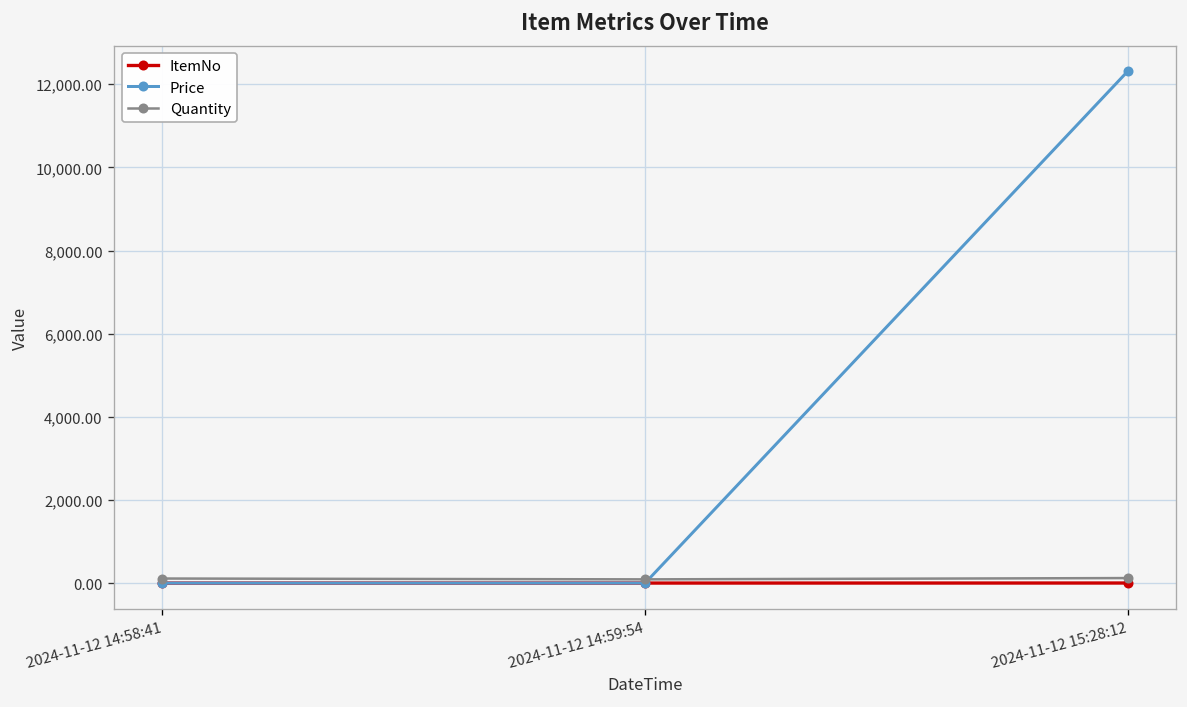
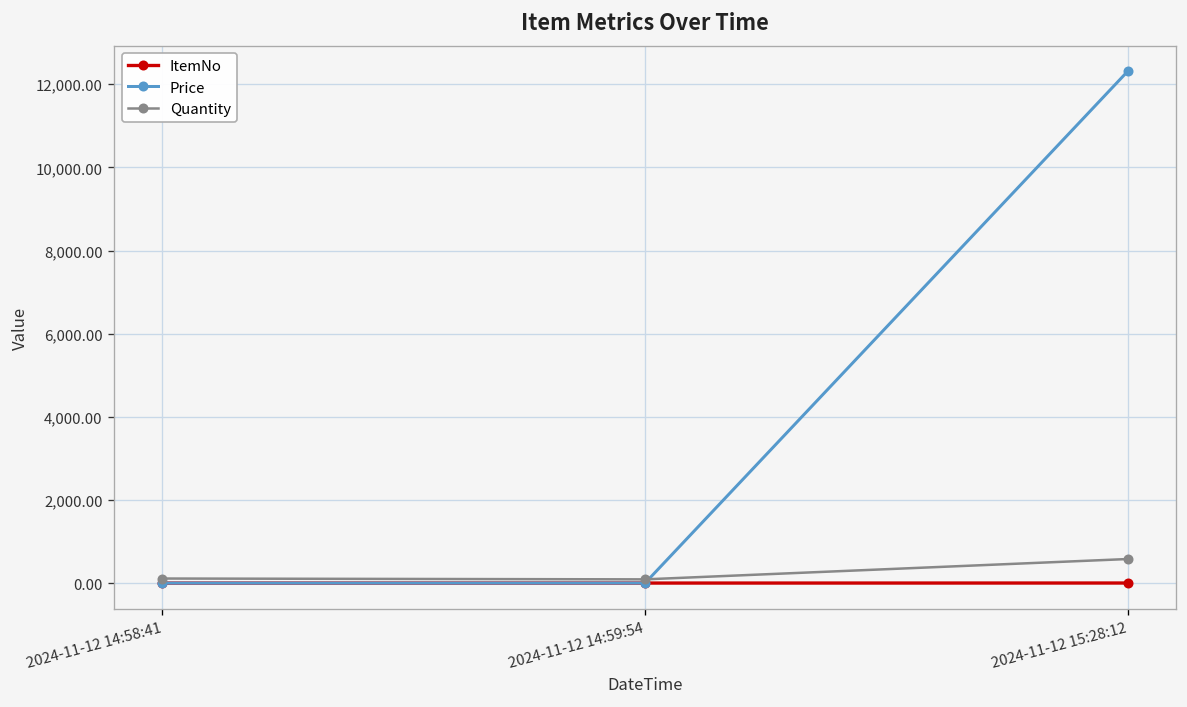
  {
    "ItemNo": {
      "2024-11-12 15:28:12": "0"
    },
    "Price": {
      "2024-11-12 15:28:12": "12,300"
    },
    "Quantity": {
      "2024-11-12 14:58:41": "100",
      "2024-11-12 14:59:54": "100",
-     "2024-11-12 15:28:12": "100"
+     "2024-11-12 15:28:12": "600"
    }
  }
